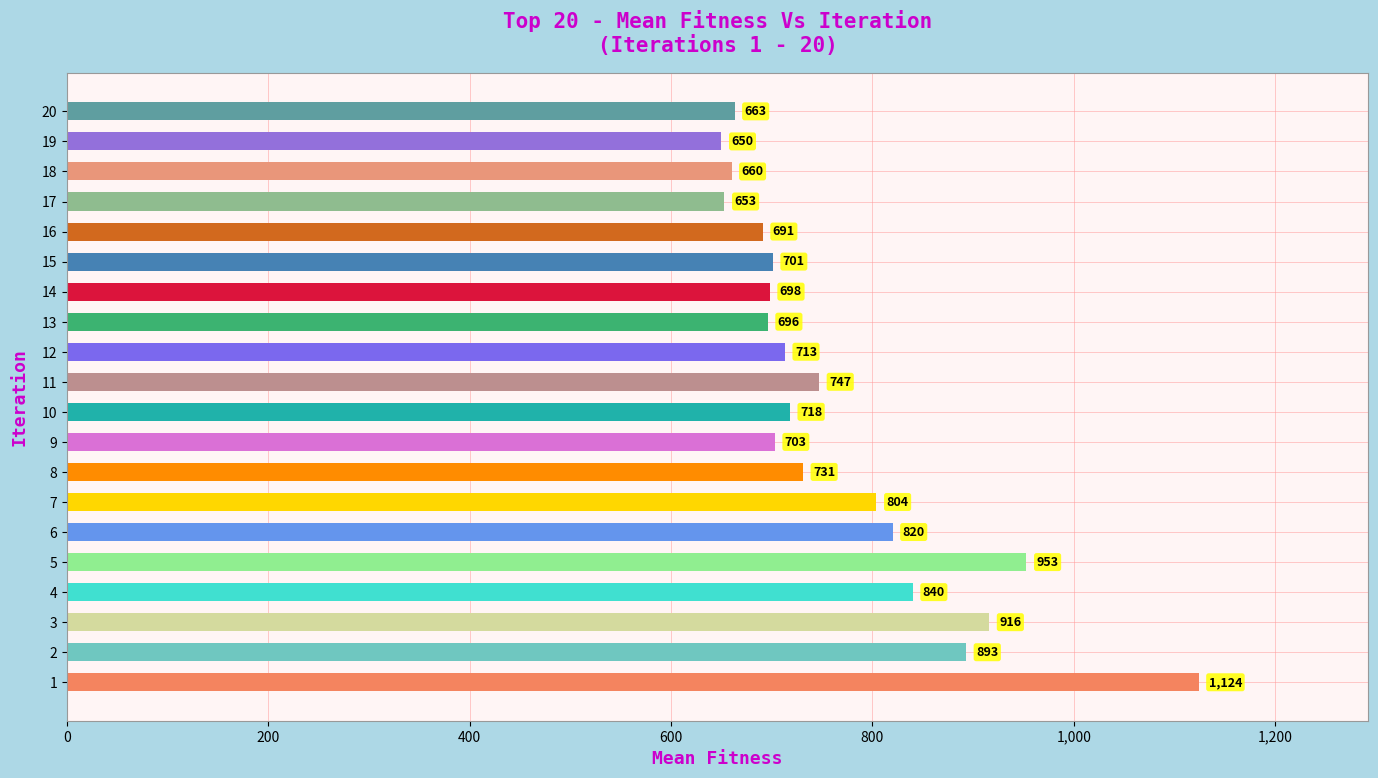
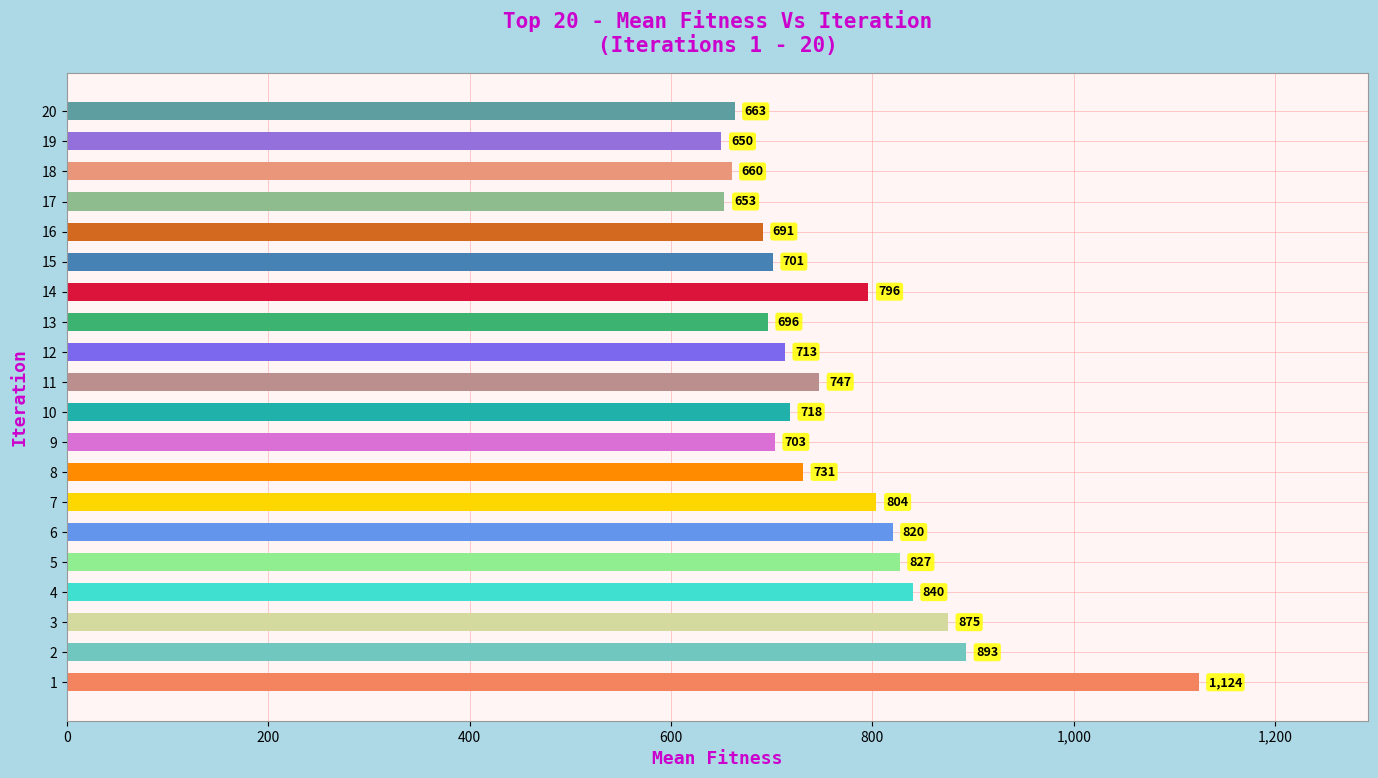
  {
-   "14": 698,
-   "5": 953,
-   "3": 916
+   "14": 796,
+   "5": 827,
+   "3": 875
  }
